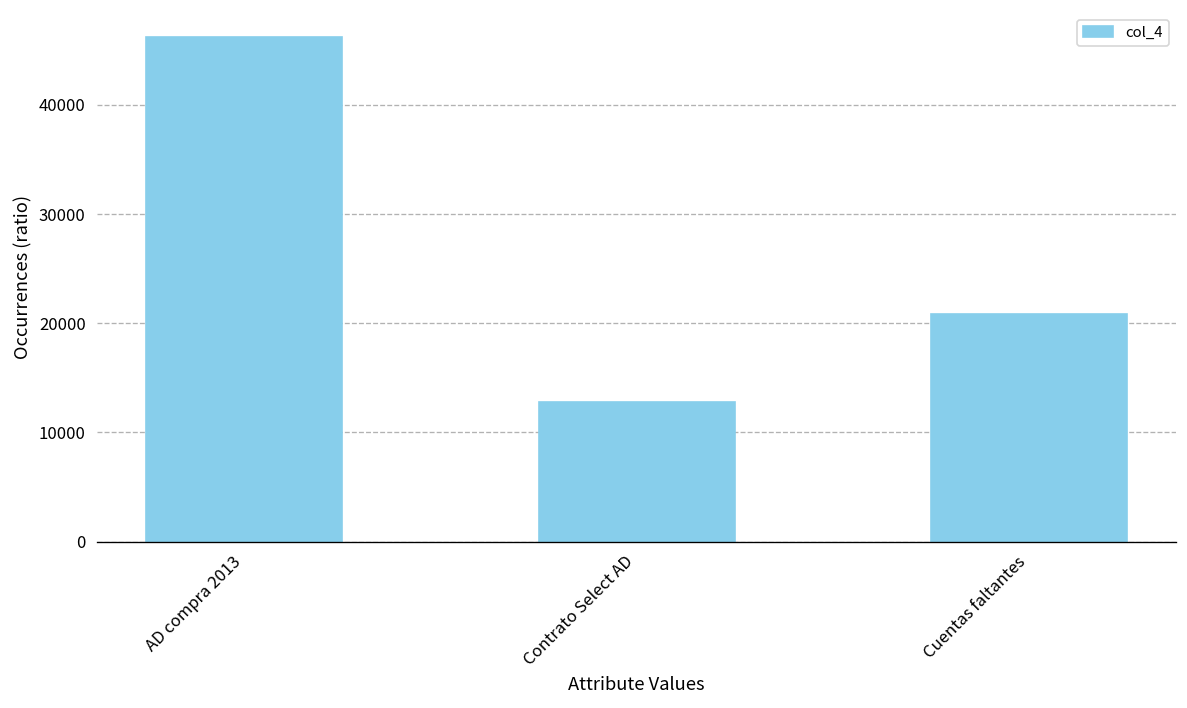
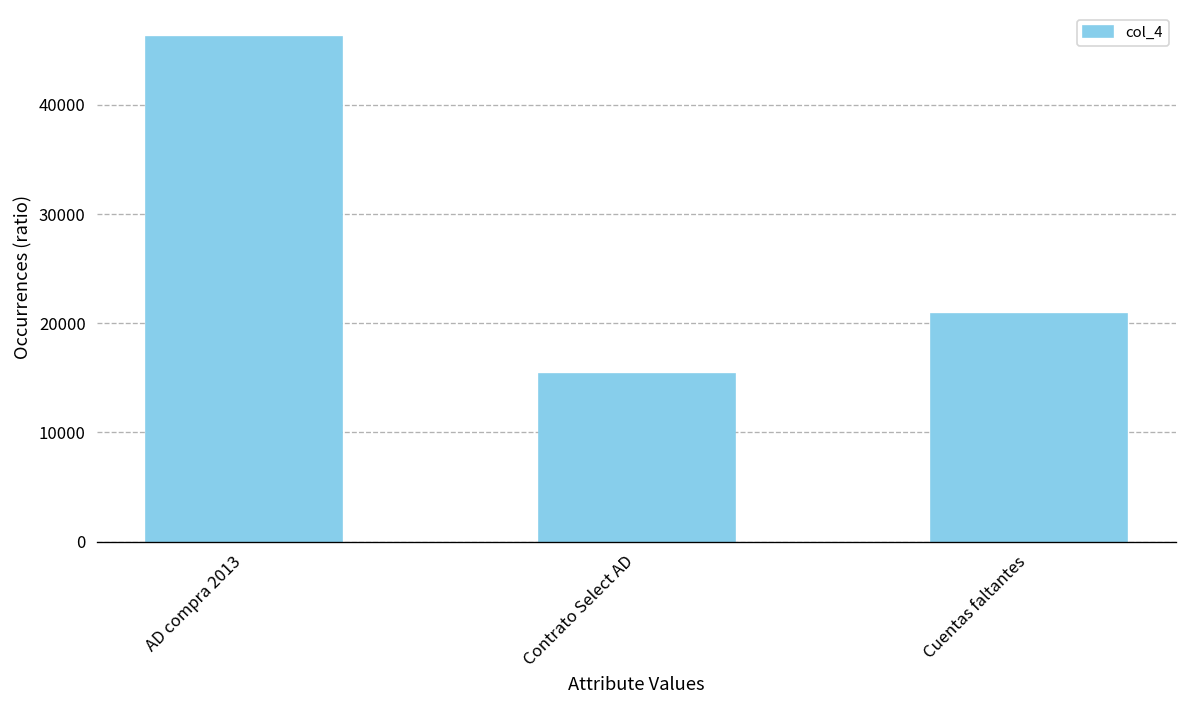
  {
    "AD compra 2013": 46000,
-   "Contrato Select AD": 13000,
+   "Contrato Select AD": 15000,
    "Cuentas faltantes": 21000
  }
